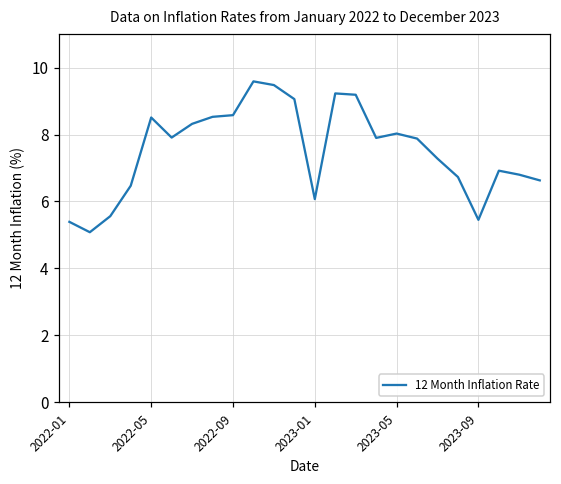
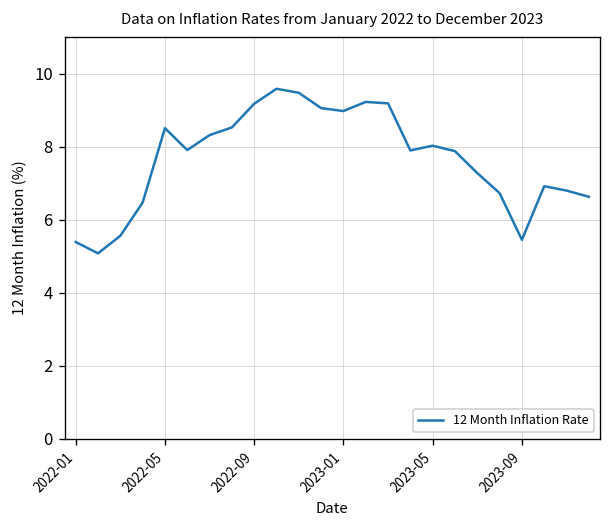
  {
    "2022-01": 5.4,
    "2022-05": 8.5,
-   "2022-09": 8.6,
-   "2023-01": 6.1,
+   "2022-09": 9.2,
+   "2023-01": 9.0,
    "2023-05": 8.0,
    "2023-09": 5.5
  }
